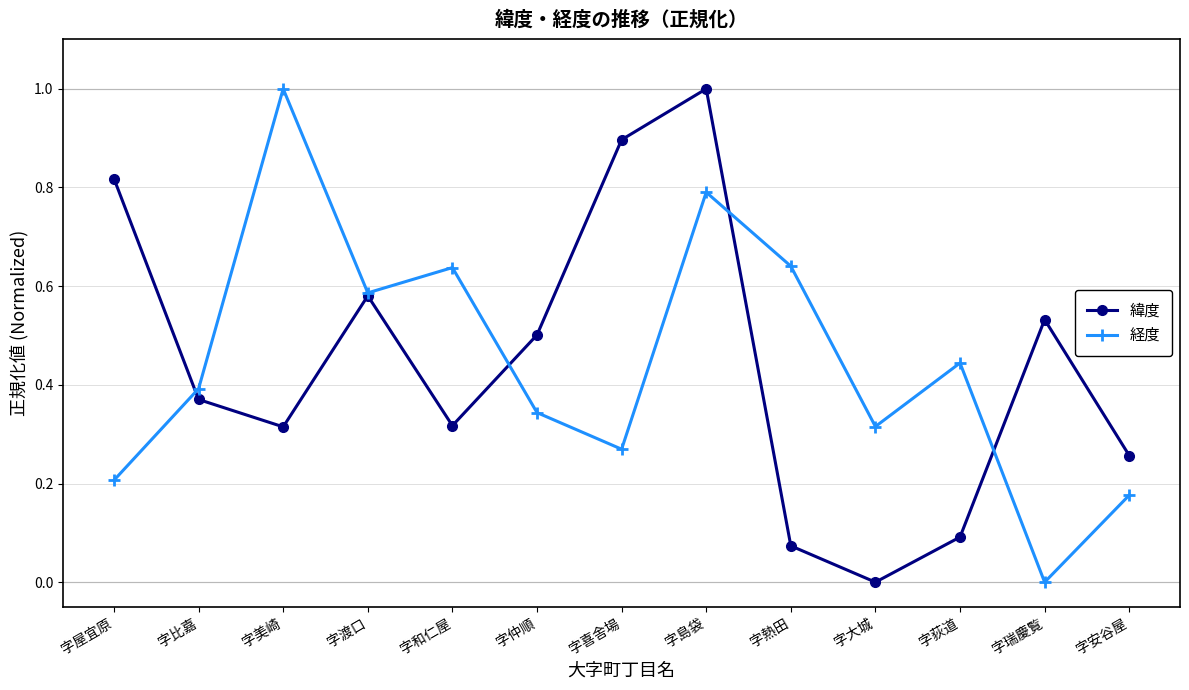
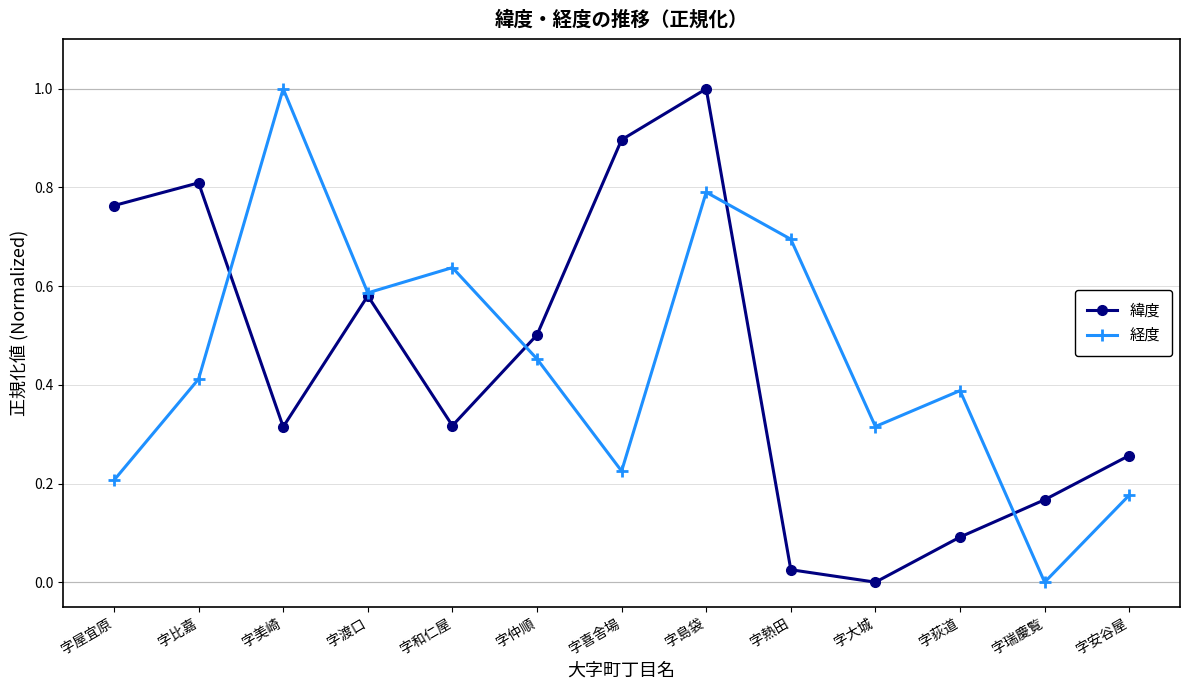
  {
    "緯度": {
-     "字屋宜原": 0.82,
-     "字比嘉": 0.37,
+     "字屋宜原": 0.76,
+     "字比嘉": 0.81,
      "字美崎": 0.31,
      "字渡口": 0.58,
      "字和仁屋": 0.32,
      "字仲順": 0.50,
      "字喜舎場": 0.90,
      "字島袋": 1.00,
-     "字熱田": 0.07,
+     "字熱田": 0.03,
      "字大城": 0.00,
      "字荻道": 0.09,
-     "字瑞慶覧": 0.53,
+     "字瑞慶覧": 0.17,
      "字安谷屋": 0.26
    },
    "経度": {
      "字屋宜原": 0.21,
-     "字比嘉": 0.39,
+     "字比嘉": 0.41,
      "字美崎": 1.00,
      "字渡口": 0.59,
      "字和仁屋": 0.64,
-     "字仲順": 0.34,
-     "字喜舎場": 0.27,
+     "字仲順": 0.45,
+     "字喜舎場": 0.23,
      "字島袋": 0.79,
-     "字熱田": 0.64,
+     "字熱田": 0.70,
      "字大城": 0.32,
-     "字荻道": 0.44,
+     "字荻道": 0.39,
      "字瑞慶覧": 0.00,
      "字安谷屋": 0.18
    }
  }
